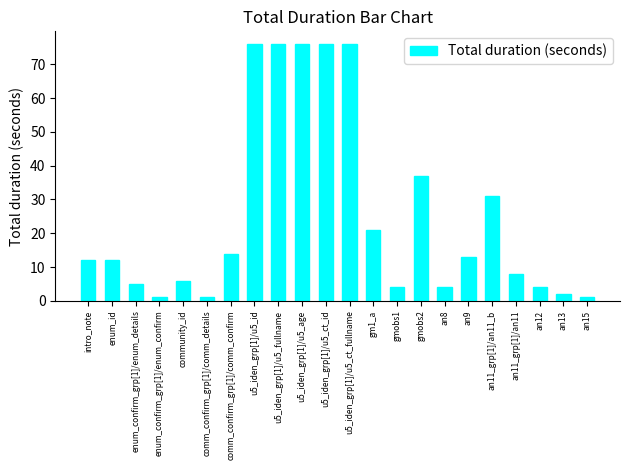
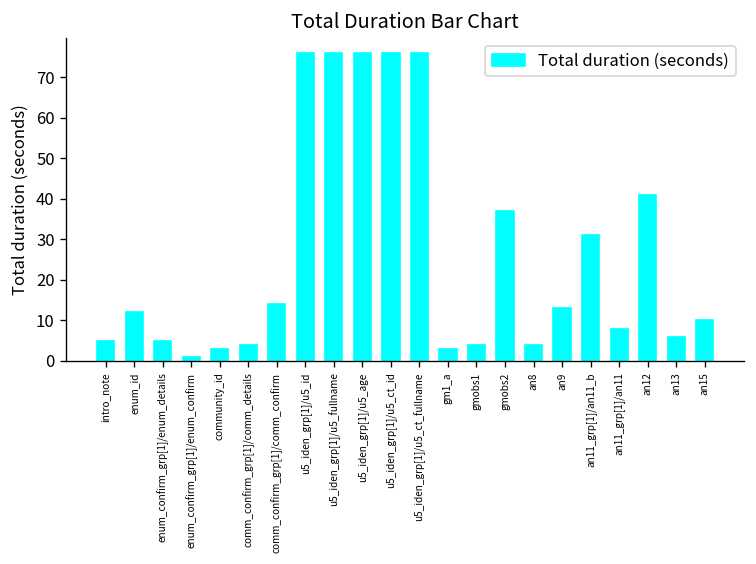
  {
-   "intro_note": 12,
+   "intro_note": 5,
    "enum_id": 12,
    "enum_confirm_grp[1]/enum_details": 5,
    "enum_confirm_grp[1]/enum_confirm": 1,
-   "community_id": 6,
-   "comm_confirm_grp[1]/comm_details": 1,
+   "community_id": 3,
+   "comm_confirm_grp[1]/comm_details": 4,
    "comm_confirm_grp[1]/comm_confirm": 14,
    "u5_iden_grp[1]/u5_id": 76,
    "u5_iden_grp[1]/u5_fullname": 76,
    "u5_iden_grp[1]/u5_age": 76,
    "u5_iden_grp[1]/u5_ct_id": 76,
    "u5_iden_grp[1]/u5_ct_fullname": 76,
-   "gm1_a": 21,
+   "gm1_a": 3,
    "gmobs1": 4,
    "gmobs2": 37,
    "an8": 4,
    "an9": 13,
    "an11_grp[1]/an11_b": 31,
    "an11_grp[1]/an11": 8,
-   "an12": 4,
-   "an13": 2,
-   "an15": 1
+   "an12": 41,
+   "an13": 6,
+   "an15": 10
  }
